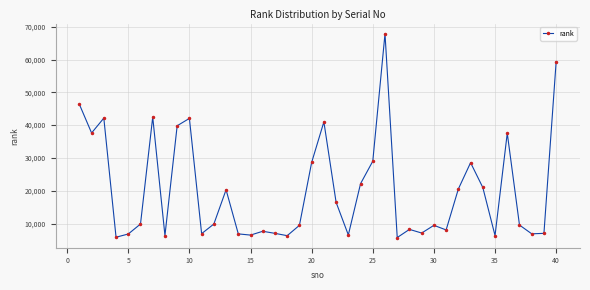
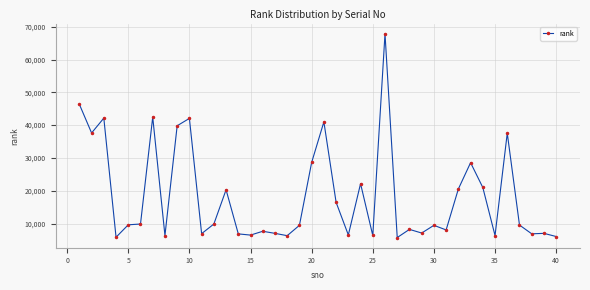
  {
-   "5": "7,000",
+   "5": "10,000",
    "10": "42,000",
    "15": "6,000",
    "20": "29,000",
-   "25": "29,000",
+   "25": "6,000",
    "30": "9,000",
    "35": "6,000",
-   "40": "59,000"
+   "40": "6,000"
  }
